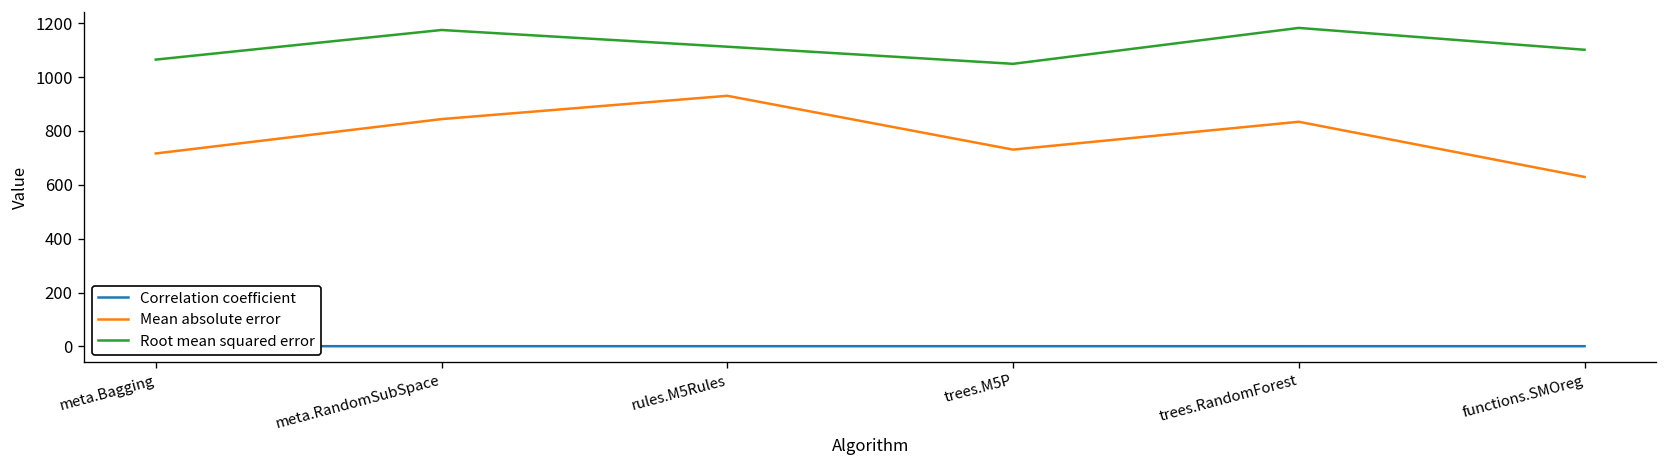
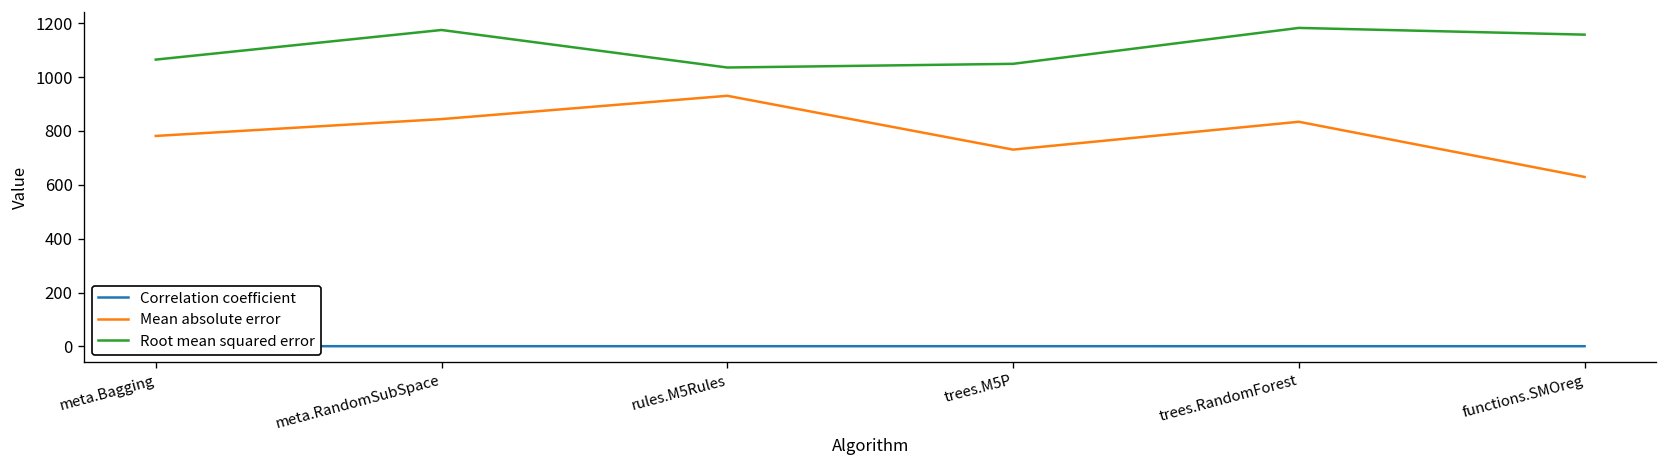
  {
    "Correlation coefficient": {
      "meta.RandomSubSpace": 0,
      "rules.M5Rules": 0,
      "trees.M5P": 0,
      "trees.RandomForest": 0,
      "functions.SMOreg": 0
    },
    "Mean absolute error": {
-     "meta.Bagging": 720,
+     "meta.Bagging": 780,
      "meta.RandomSubSpace": 840,
      "rules.M5Rules": 930,
      "trees.M5P": 730,
      "trees.RandomForest": 830,
      "functions.SMOreg": 630
    },
    "Root mean squared error": {
      "meta.Bagging": 1060,
      "meta.RandomSubSpace": 1170,
-     "rules.M5Rules": 1110,
+     "rules.M5Rules": 1040,
      "trees.M5P": 1050,
      "trees.RandomForest": 1180,
-     "functions.SMOreg": 1100
+     "functions.SMOreg": 1160
    }
  }
